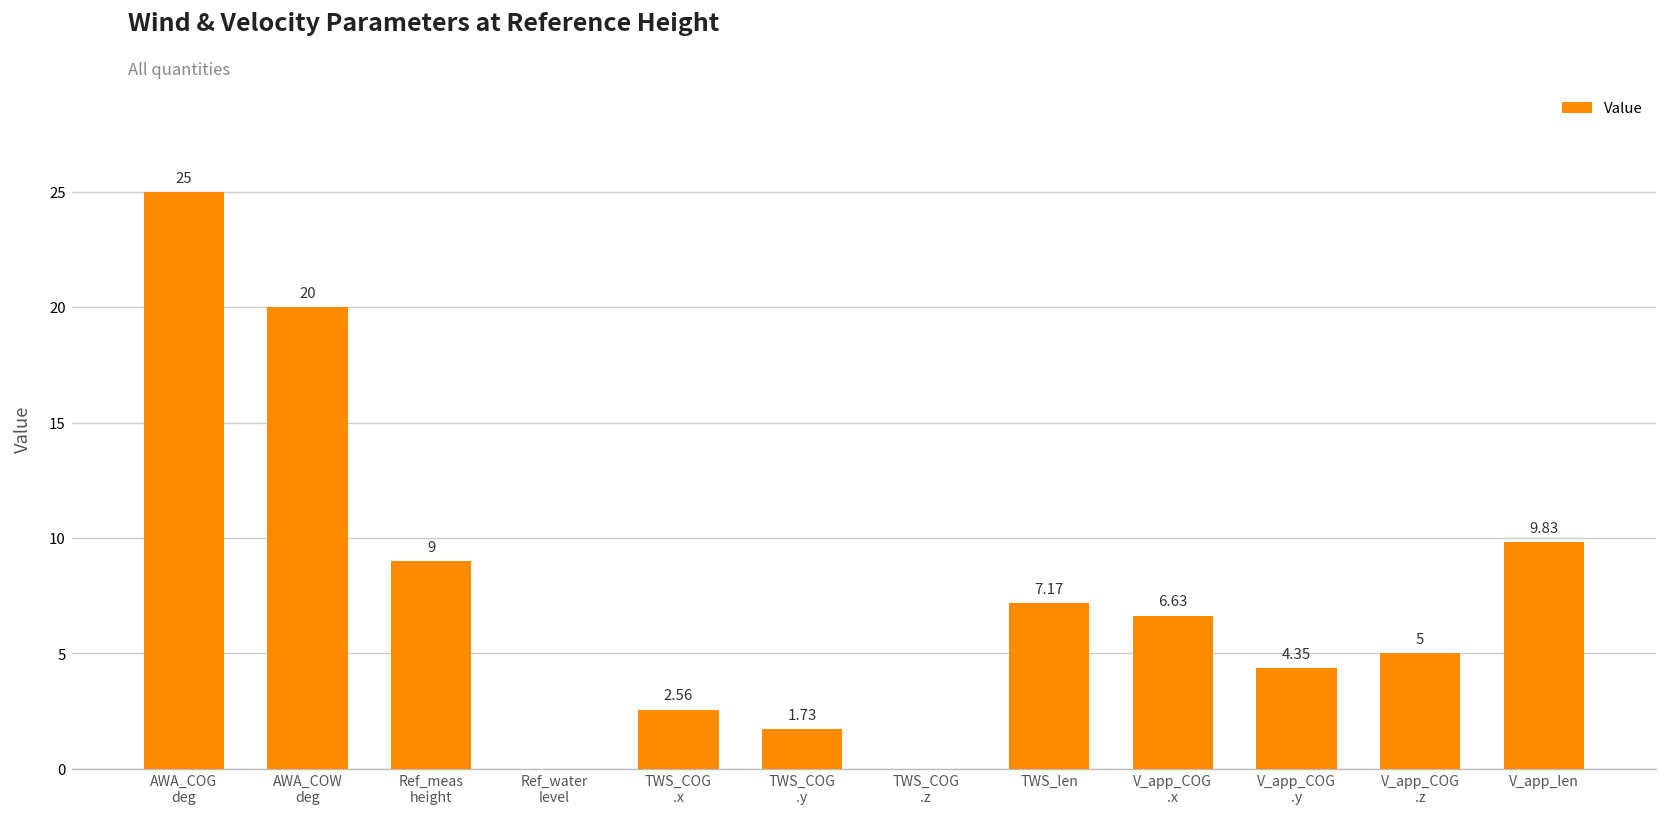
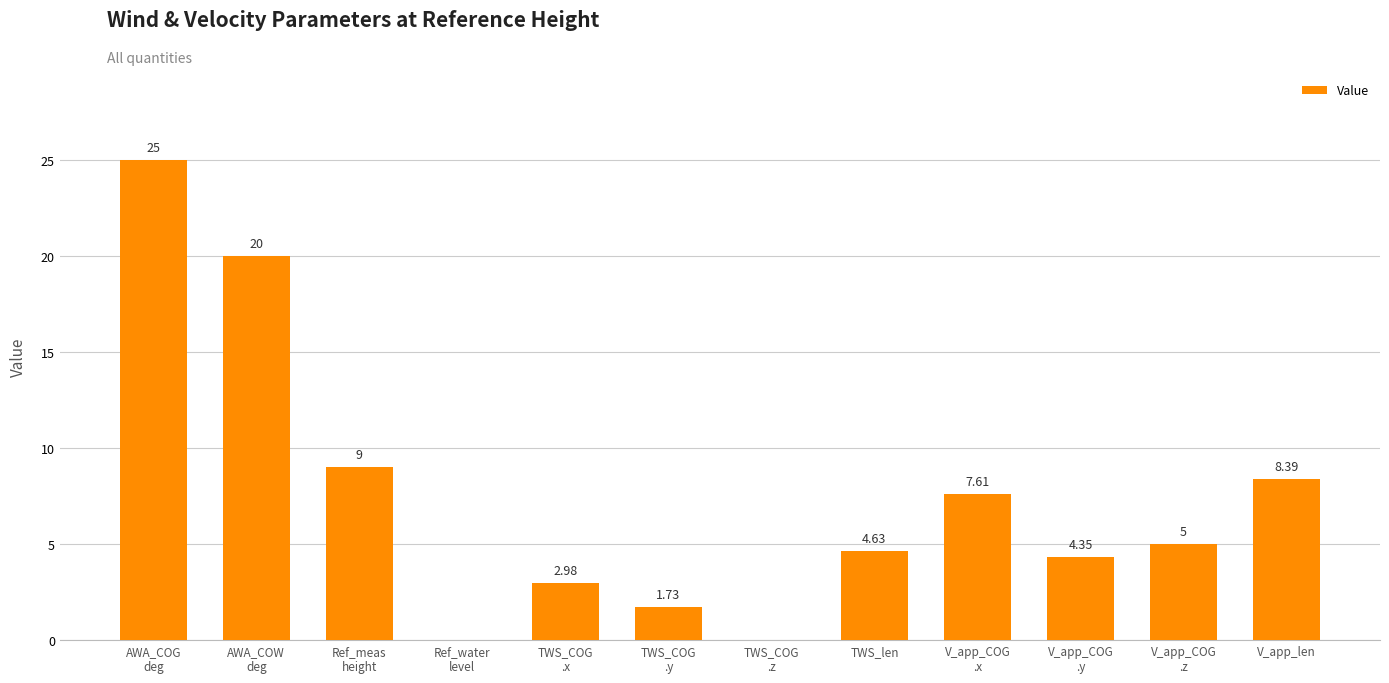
  {
    "AWA_COG deg": 25,
    "AWA_COW deg": 20,
    "Ref_meas height": 9,
-   "TWS_COG .x": 2.56,
+   "TWS_COG .x": 2.98,
    "TWS_COG .y": 1.73,
-   "TWS_len": 7.17,
-   "V_app_COG .x": 6.63,
+   "TWS_len": 4.63,
+   "V_app_COG .x": 7.61,
    "V_app_COG .y": 4.35,
    "V_app_COG .z": 5,
-   "V_app_len": 9.83
+   "V_app_len": 8.39
  }
